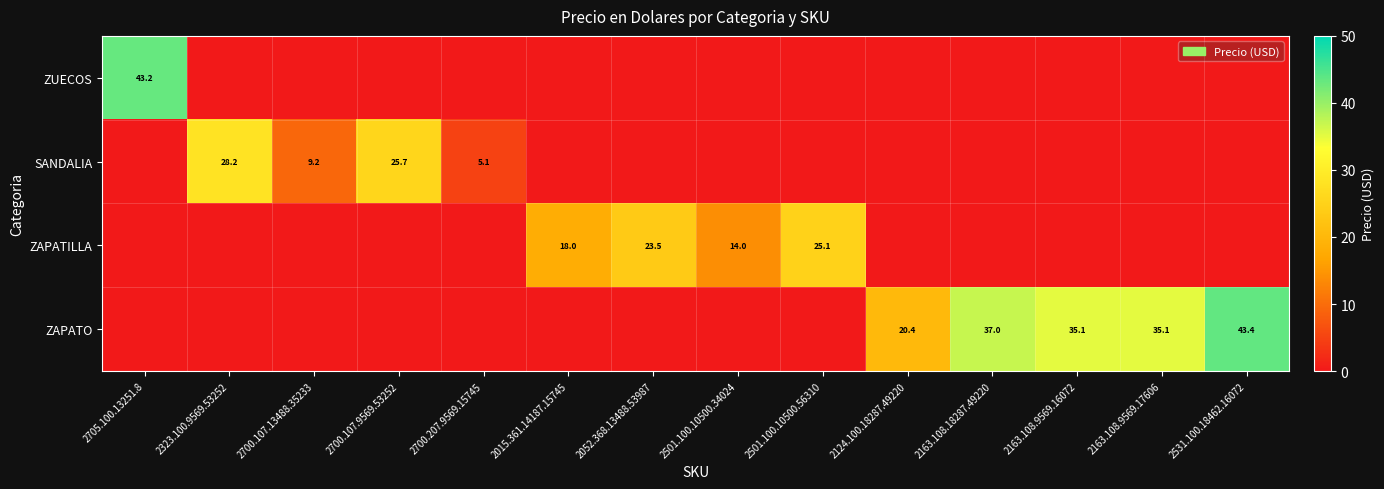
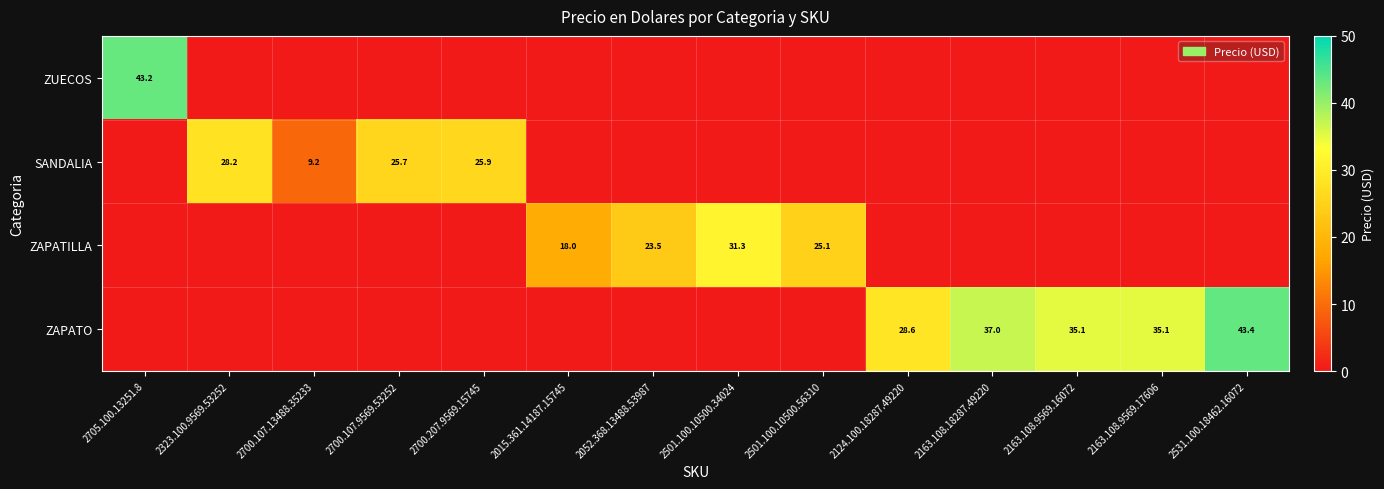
  {
    "ZUECOS": {
      "2705.100.13251.8": 43.2
    },
    "SANDALIA": {
      "2323.100.9569.53252": 28.2,
      "2700.107.13488.35233": 9.2,
      "2700.107.9569.53252": 25.7,
-     "2700.207.9569.15745": 5.1
+     "2700.207.9569.15745": 25.9
    },
    "ZAPATILLA": {
      "2015.361.14187.15745": 18.0,
      "2052.368.13488.53987": 23.5,
-     "2501.100.10500.34024": 14.0,
+     "2501.100.10500.34024": 31.3,
      "2501.100.10500.56310": 25.1
    },
    "ZAPATO": {
-     "2124.100.18287.49220": 20.4,
+     "2124.100.18287.49220": 28.6,
      "2163.108.18287.49220": 37.0,
      "2163.108.9569.16072": 35.1,
      "2163.108.9569.17606": 35.1,
      "2531.100.18462.16072": 43.4
    }
  }
